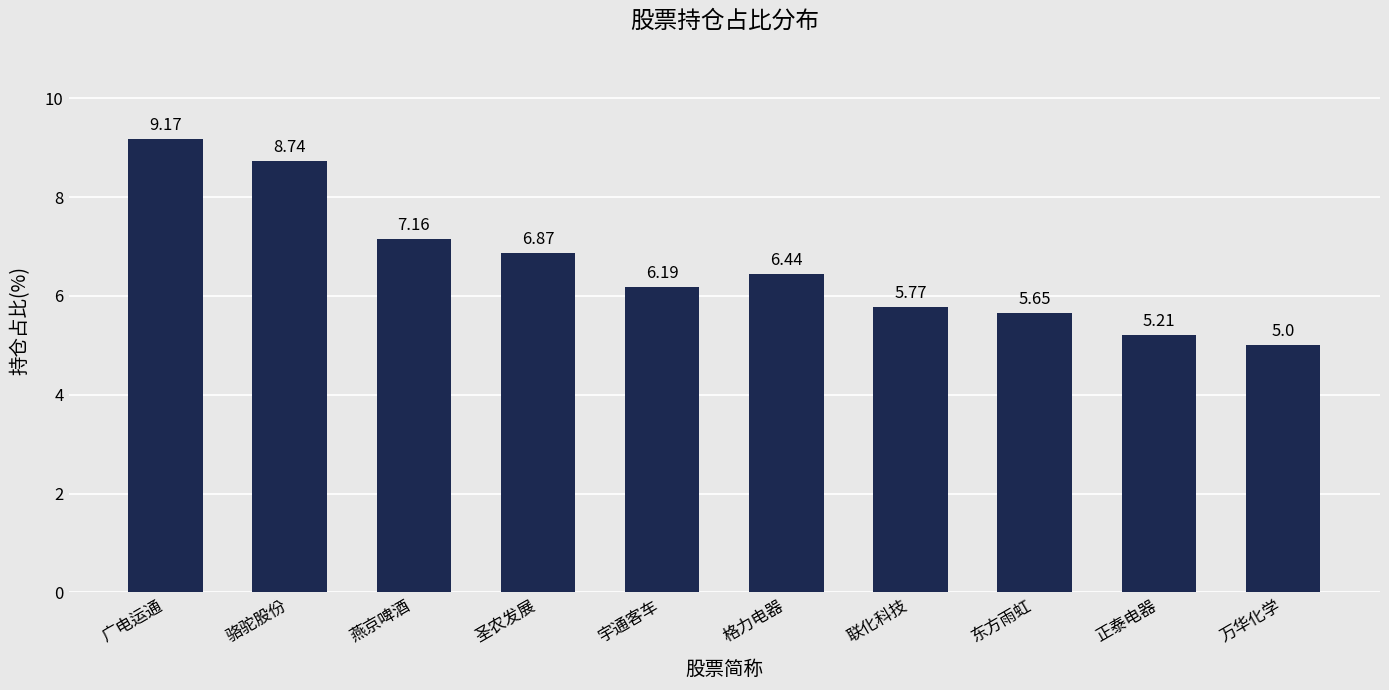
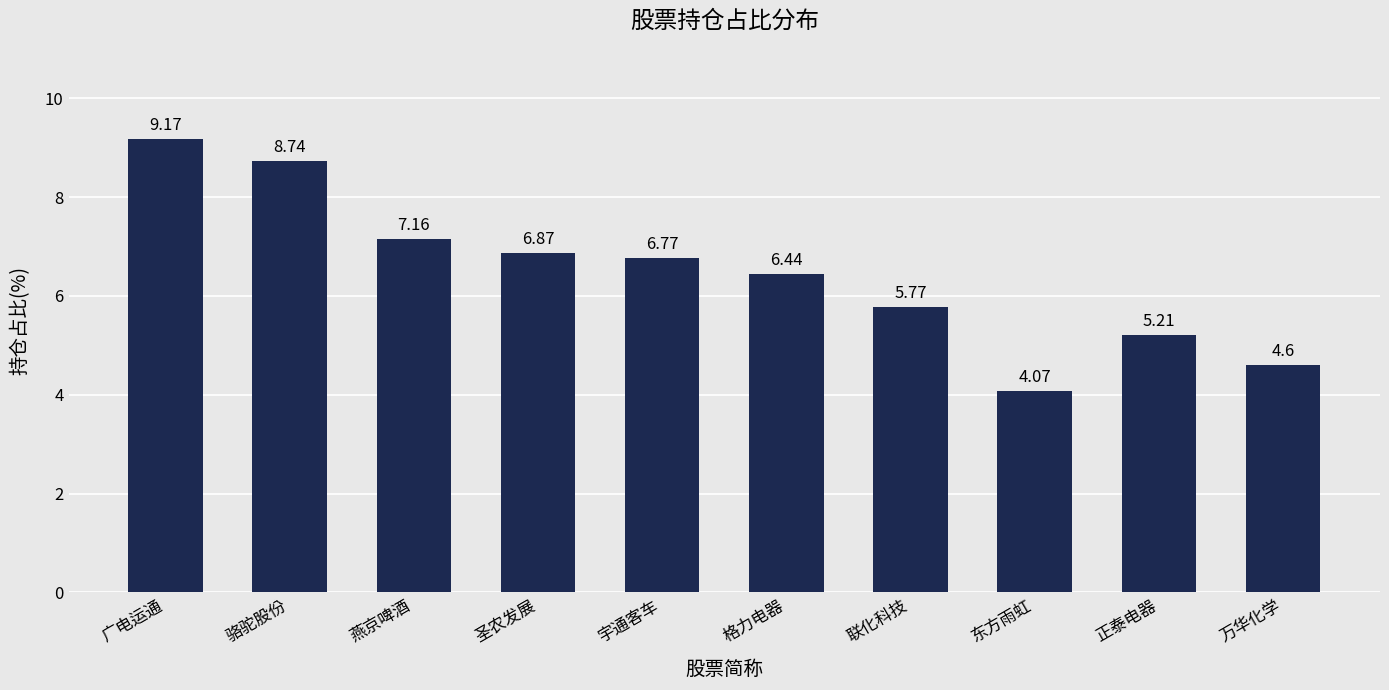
  {
    "广电运通": 9.17,
    "骆驼股份": 8.74,
    "燕京啤酒": 7.16,
    "圣农发展": 6.87,
-   "宇通客车": 6.19,
+   "宇通客车": 6.77,
    "格力电器": 6.44,
    "联化科技": 5.77,
-   "东方雨虹": 5.65,
+   "东方雨虹": 4.07,
    "正泰电器": 5.21,
-   "万华化学": 5.0
+   "万华化学": 4.6
  }
